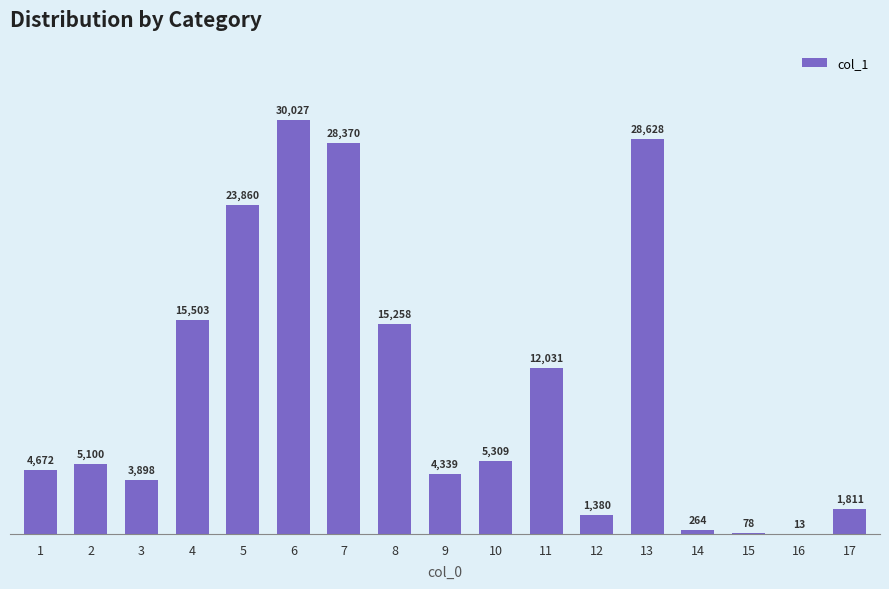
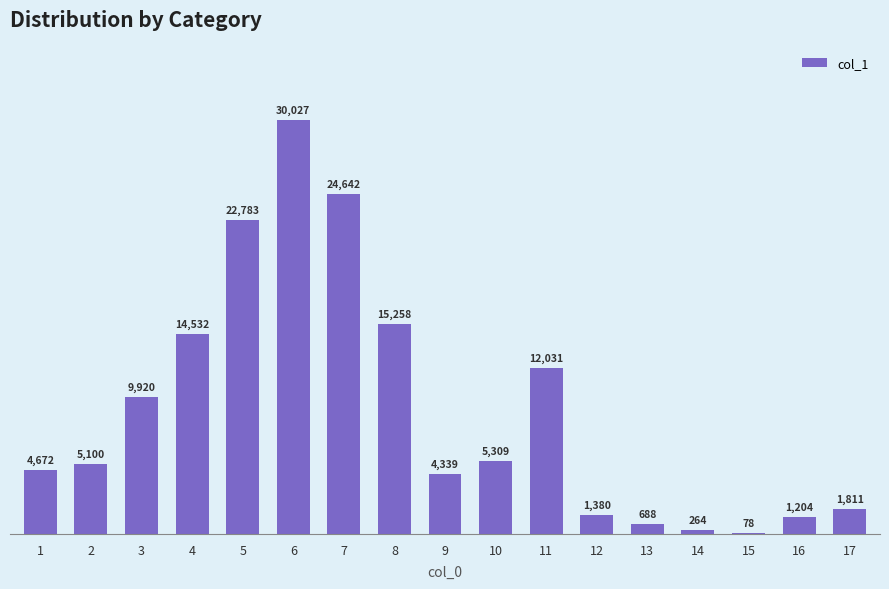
  {
    "1": "4,672",
    "2": "5,100",
-   "3": "3,898",
-   "4": "15,503",
-   "5": "23,860",
+   "3": "9,920",
+   "4": "14,532",
+   "5": "22,783",
    "6": "30,027",
-   "7": "28,370",
+   "7": "24,642",
    "8": "15,258",
    "9": "4,339",
    "10": "5,309",
    "11": "12,031",
    "12": "1,380",
-   "13": "28,628",
+   "13": "688",
    "14": "264",
    "15": "78",
-   "16": "13",
+   "16": "1,204",
    "17": "1,811"
  }
